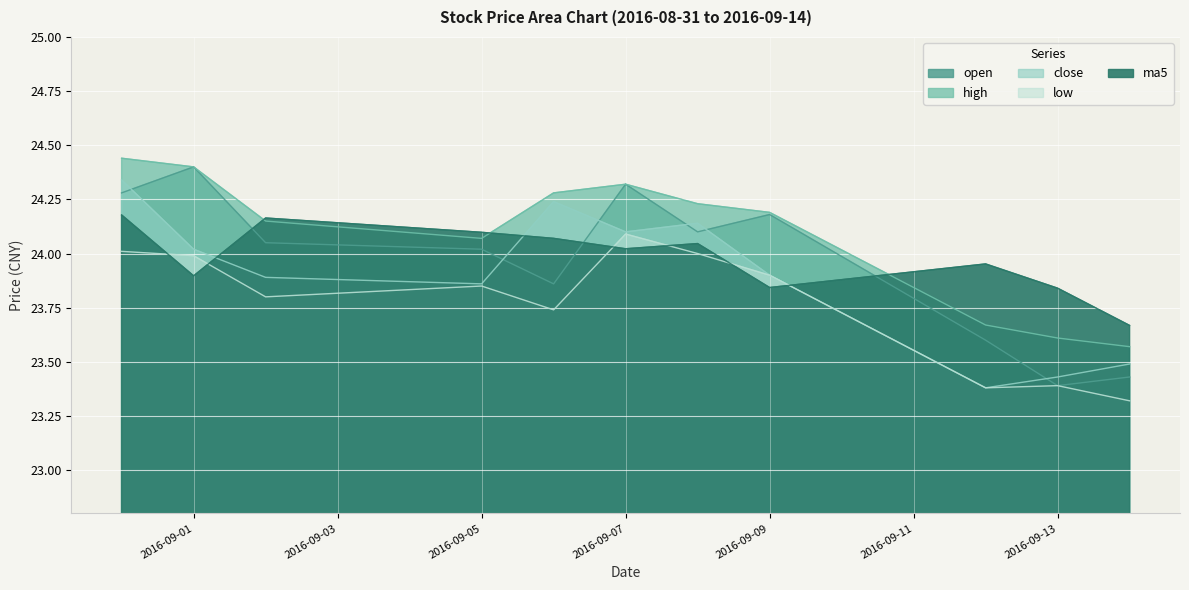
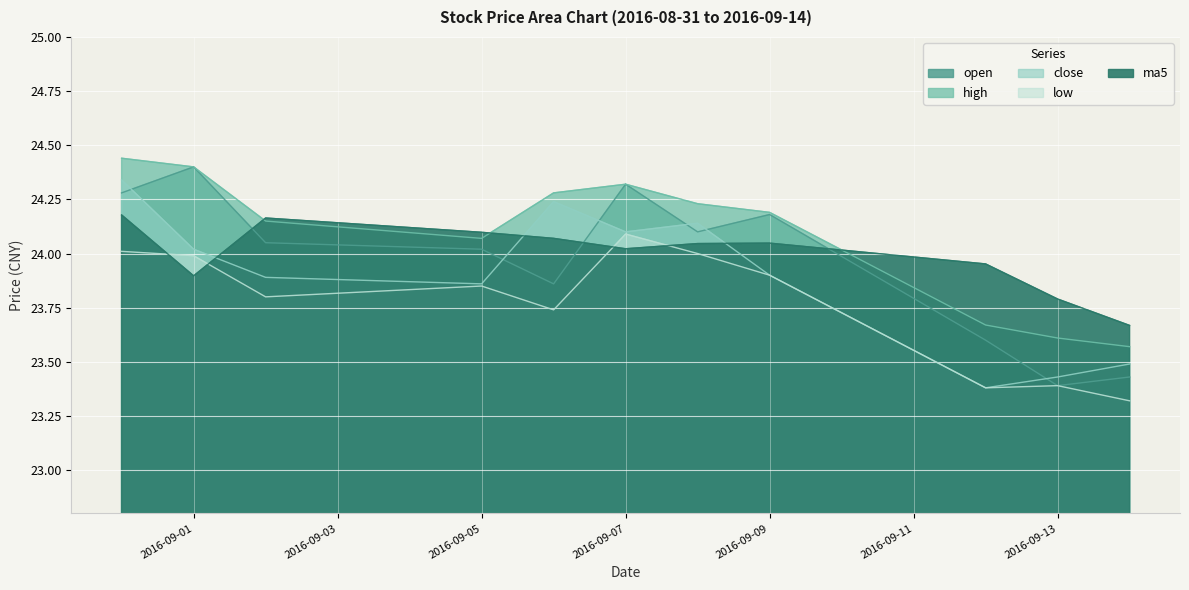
  {
    "ma5": {
      "2016-09-01": 23.90,
      "2016-09-05": 24.10,
      "2016-09-07": 24.02,
-     "2016-09-09": 23.84,
-     "2016-09-13": 23.84
+     "2016-09-09": 24.05,
+     "2016-09-13": 23.79
    }
  }
